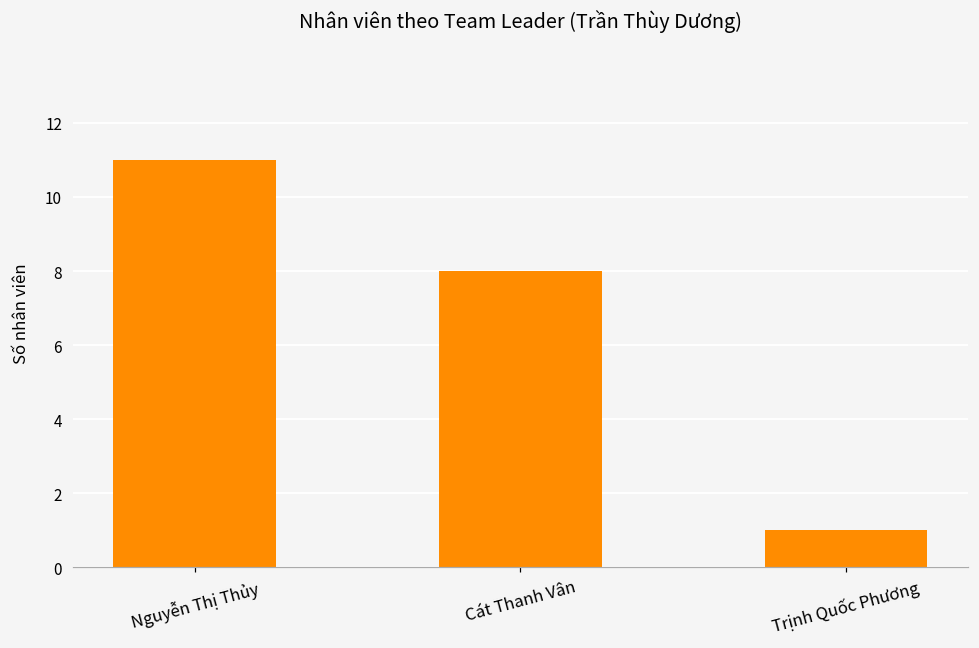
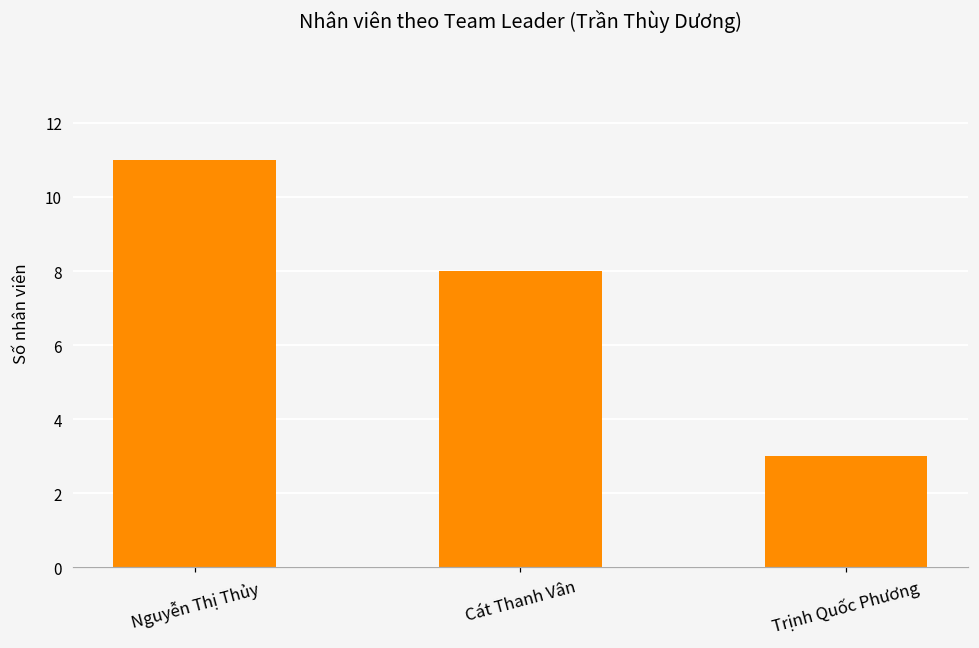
  {
    "Nguyễn Thị Thủy": 11,
    "Cát Thanh Vân": 8,
-   "Trịnh Quốc Phương": 1
+   "Trịnh Quốc Phương": 3
  }
